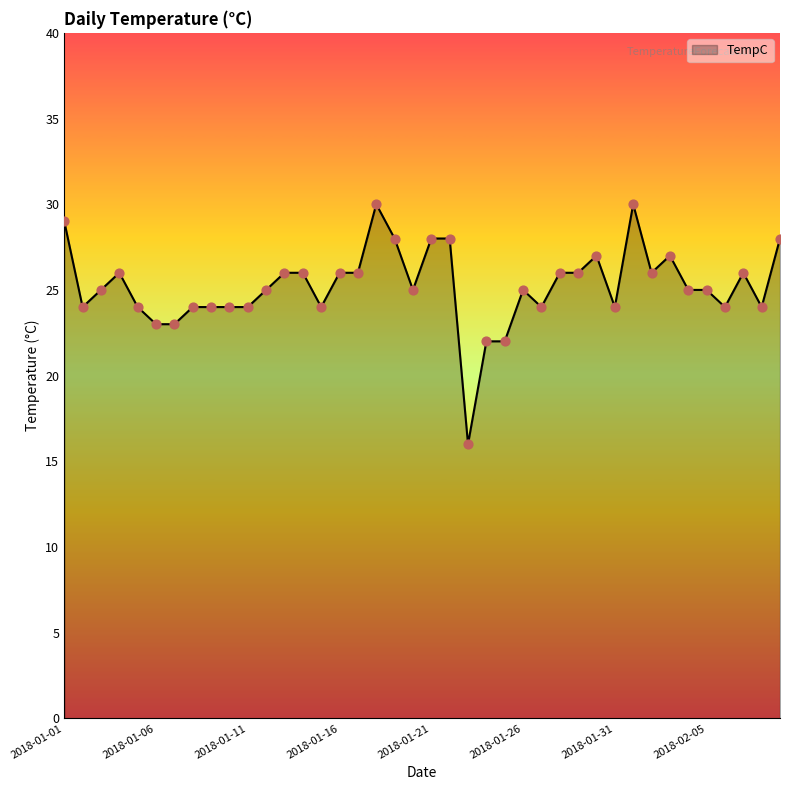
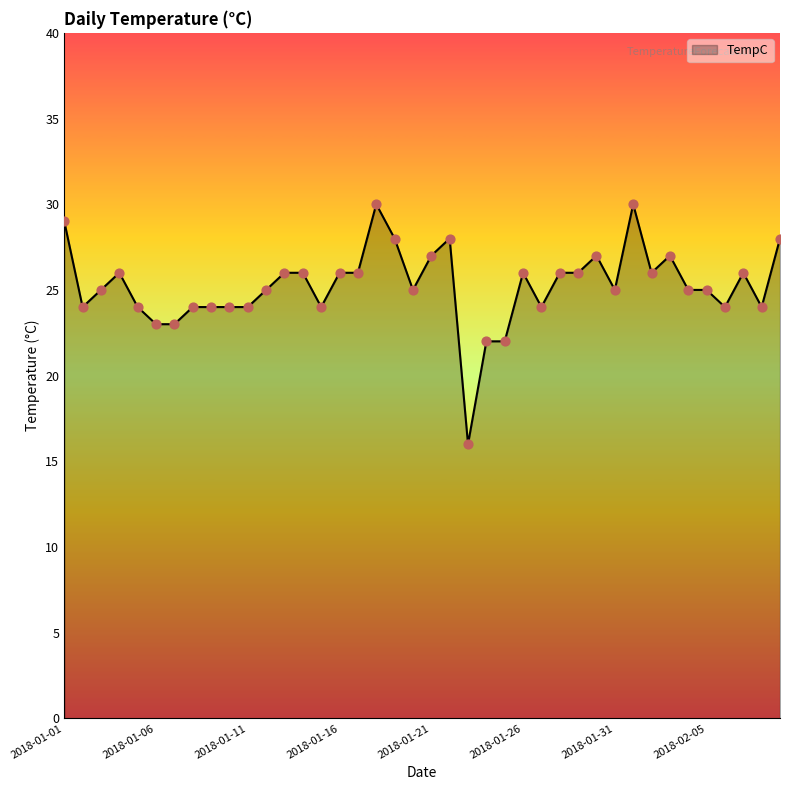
  {
    "2018-01-01": 29,
    "2018-01-06": 23,
    "2018-01-11": 24,
    "2018-01-16": 26,
-   "2018-01-21": 28,
-   "2018-01-26": 25,
-   "2018-01-31": 24,
+   "2018-01-21": 27,
+   "2018-01-26": 26,
+   "2018-01-31": 25,
    "2018-02-05": 25
  }
